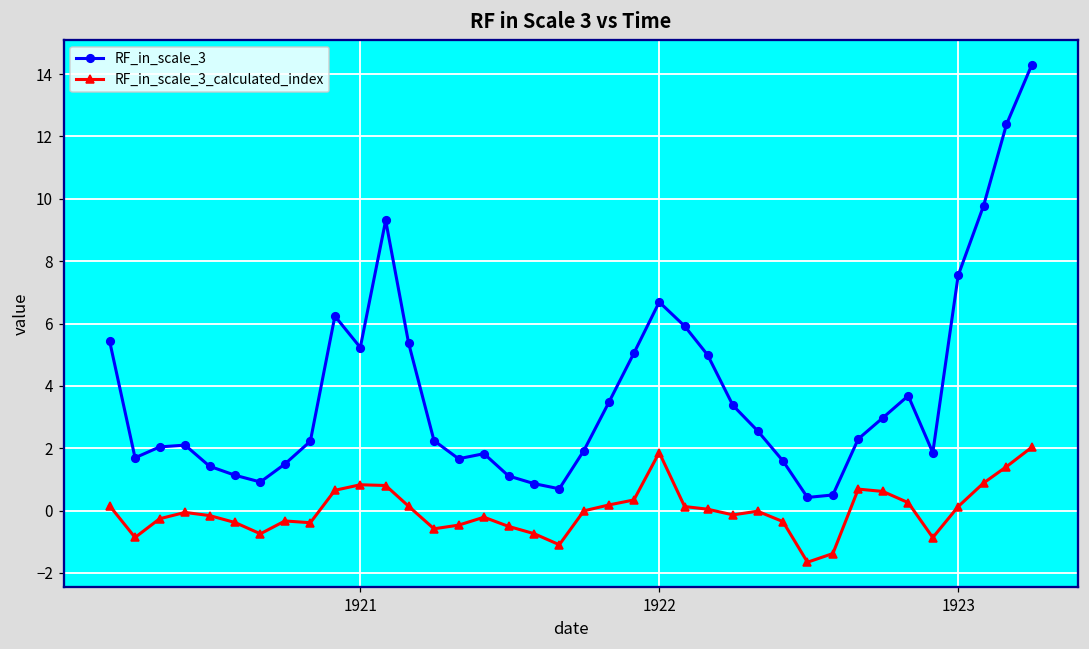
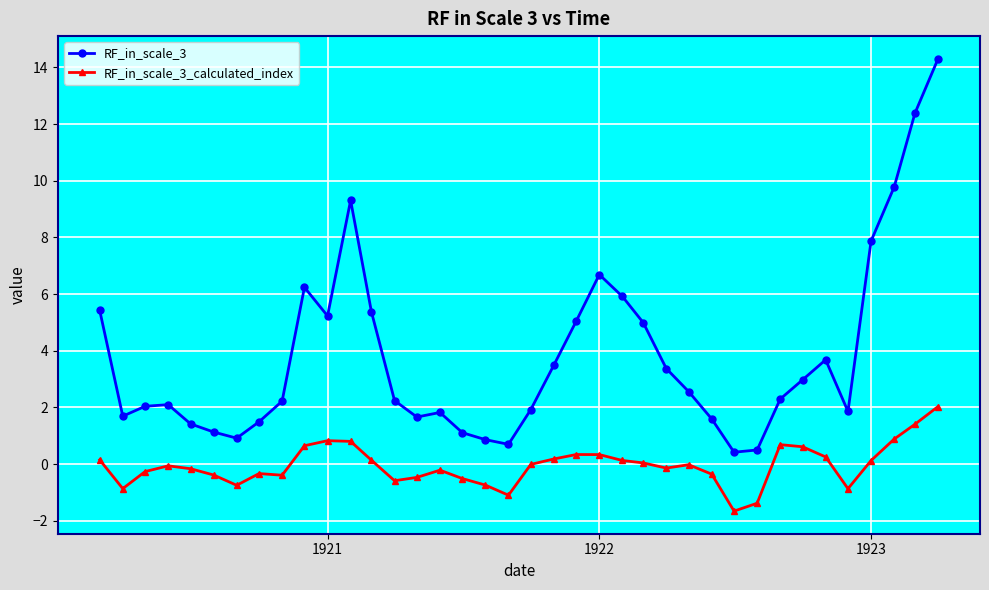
  {
    "RF_in_scale_3": {
      "1921": 5.2,
      "1922": 6.7,
-     "1923": 7.5
+     "1923": 7.9
    },
    "RF_in_scale_3_calculated_index": {
      "1921": 0.8,
-     "1922": 1.9,
+     "1922": 0.3,
      "1923": 0.1
    }
  }
